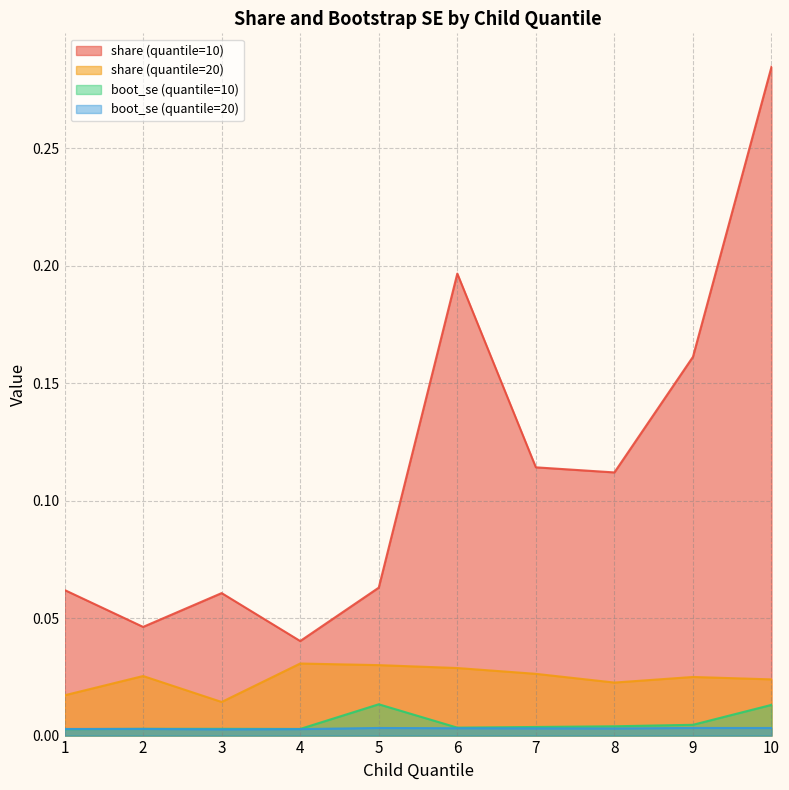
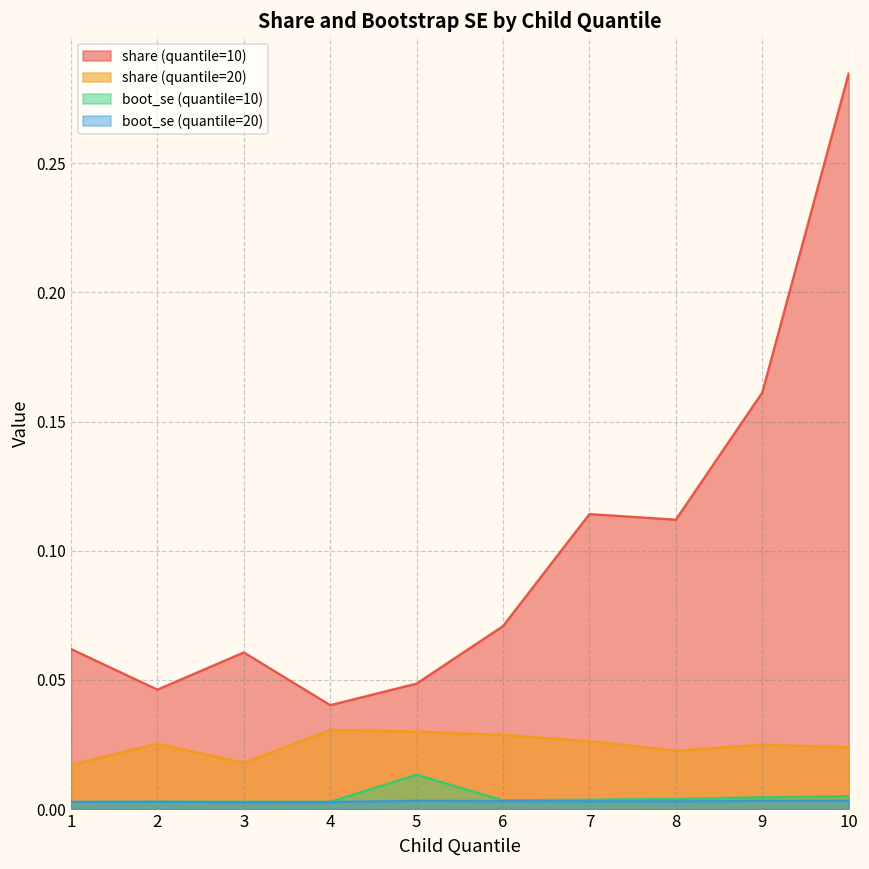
  {
    "share (quantile=10)": {
      "1": 0.062,
      "2": 0.046,
      "3": 0.061,
      "4": 0.040,
-     "5": 0.063,
-     "6": 0.197,
+     "5": 0.049,
+     "6": 0.071,
      "7": 0.114,
      "8": 0.112,
      "9": 0.161,
      "10": 0.285
    },
    "share (quantile=20)": {
      "1": 0.017,
      "2": 0.025,
-     "3": 0.014,
+     "3": 0.018,
      "4": 0.031,
      "5": 0.030,
      "6": 0.029,
      "7": 0.026,
      "8": 0.023,
      "9": 0.025,
      "10": 0.024
    },
    "boot_se (quantile=10)": {
      "5": 0.013,
      "9": 0.005,
-     "10": 0.013
+     "10": 0.005
    },
    "boot_se (quantile=20)": {
      "5": 0.003,
      "9": 0.003,
      "10": 0.003
    }
  }
